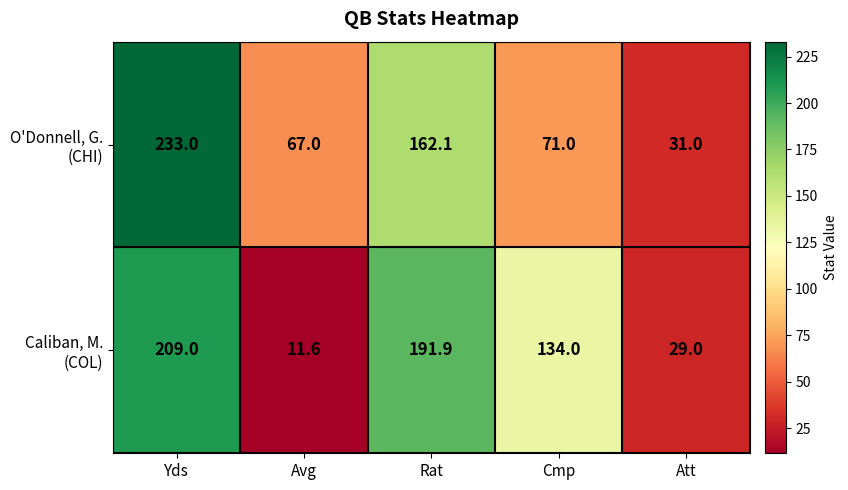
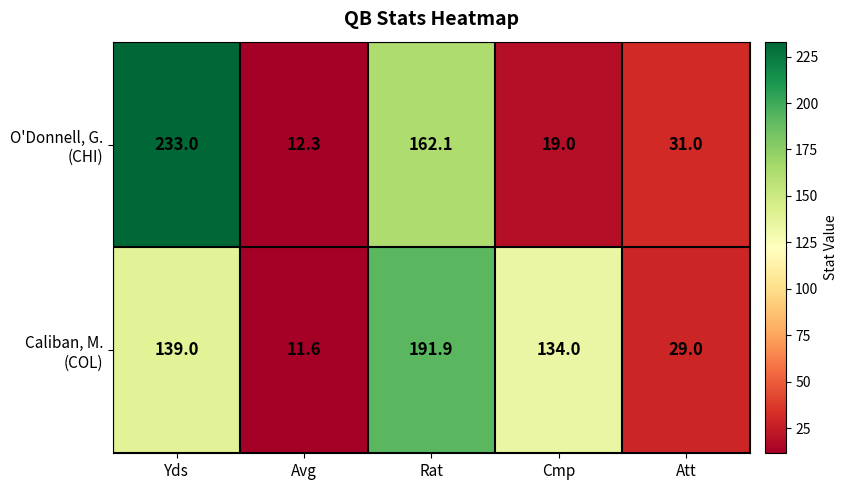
  {
    "O'Donnell, G. (CHI)": {
      "Yds": 233.0,
-     "Avg": 67.0,
+     "Avg": 12.3,
      "Rat": 162.1,
-     "Cmp": 71.0,
+     "Cmp": 19.0,
      "Att": 31.0
    },
    "Caliban, M. (COL)": {
-     "Yds": 209.0,
+     "Yds": 139.0,
      "Avg": 11.6,
      "Rat": 191.9,
      "Cmp": 134.0,
      "Att": 29.0
    }
  }
